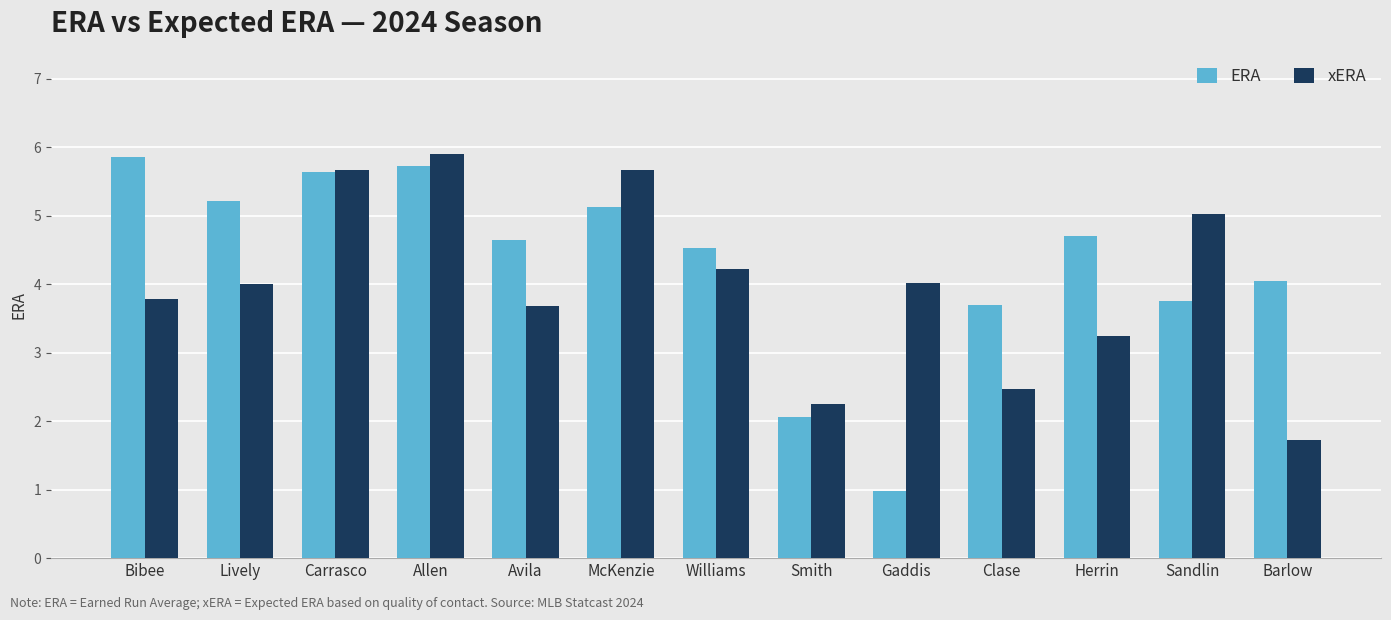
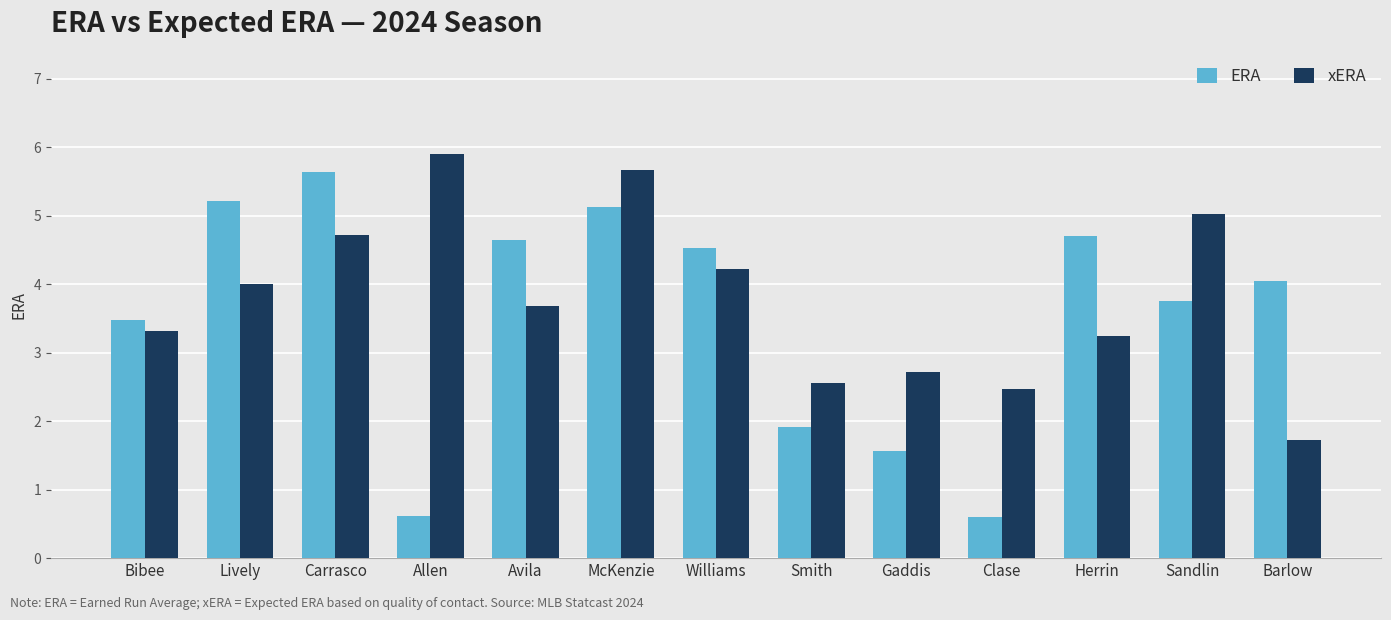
  {
    "ERA": {
-     "Bibee": 5.9,
+     "Bibee": 3.5,
      "Lively": 5.2,
      "Carrasco": 5.6,
-     "Allen": 5.7,
+     "Allen": 0.6,
      "Avila": 4.6,
      "McKenzie": 5.1,
      "Williams": 4.5,
-     "Smith": 2.1,
-     "Gaddis": 1.0,
-     "Clase": 3.7,
+     "Smith": 1.9,
+     "Gaddis": 1.6,
+     "Clase": 0.6,
      "Herrin": 4.7,
      "Sandlin": 3.8,
      "Barlow": 4.0
    },
    "xERA": {
-     "Bibee": 3.8,
+     "Bibee": 3.3,
      "Lively": 4.0,
-     "Carrasco": 5.7,
+     "Carrasco": 4.7,
      "Allen": 5.9,
      "Avila": 3.7,
      "McKenzie": 5.7,
      "Williams": 4.2,
-     "Smith": 2.3,
-     "Gaddis": 4.0,
+     "Smith": 2.6,
+     "Gaddis": 2.7,
      "Clase": 2.5,
      "Herrin": 3.2,
      "Sandlin": 5.0,
      "Barlow": 1.7
    }
  }
